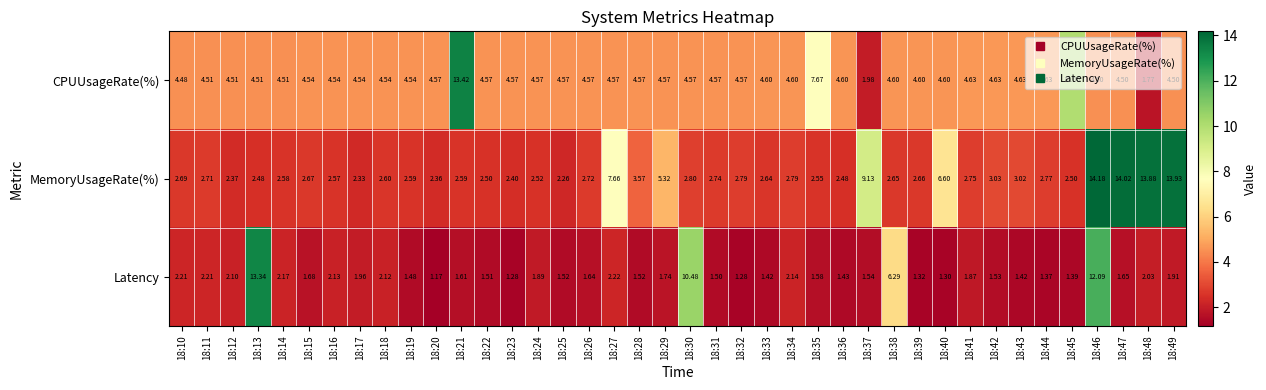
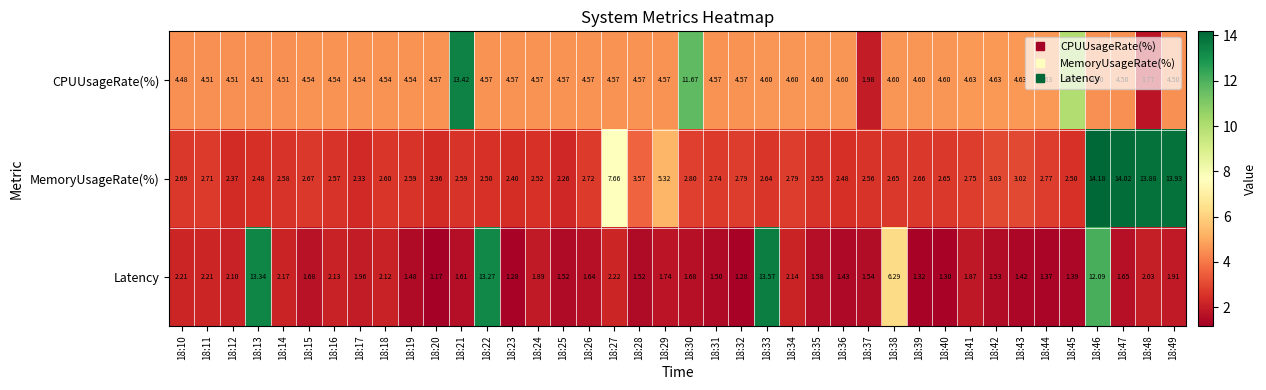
  {
    "CPUUsageRate(%)": {
      "18:10": 4.48,
      "18:11": 4.51,
      "18:12": 4.51,
      "18:13": 4.51,
      "18:14": 4.51,
      "18:15": 4.54,
      "18:16": 4.54,
      "18:17": 4.54,
      "18:18": 4.54,
      "18:19": 4.54,
      "18:20": 4.57,
      "18:21": 13.42,
      "18:22": 4.57,
      "18:23": 4.57,
      "18:24": 4.57,
      "18:25": 4.57,
      "18:26": 4.57,
      "18:27": 4.57,
      "18:28": 4.57,
      "18:29": 4.57,
-     "18:30": 4.57,
+     "18:30": 11.67,
      "18:31": 4.57,
      "18:32": 4.57,
      "18:33": 4.60,
      "18:34": 4.60,
-     "18:35": 7.67,
+     "18:35": 4.60,
      "18:36": 4.60,
      "18:37": 1.98,
      "18:38": 4.60,
      "18:39": 4.60,
      "18:40": 4.60,
      "18:41": 4.63,
      "18:42": 4.63
    },
    "MemoryUsageRate(%)": {
      "18:10": 2.69,
      "18:11": 2.71,
      "18:12": 2.37,
      "18:13": 2.48,
      "18:14": 2.58,
      "18:15": 2.67,
      "18:16": 2.57,
      "18:17": 2.33,
      "18:18": 2.60,
      "18:19": 2.59,
      "18:20": 2.36,
      "18:21": 2.59,
      "18:22": 2.50,
      "18:23": 2.40,
      "18:24": 2.52,
      "18:25": 2.26,
      "18:26": 2.72,
      "18:27": 7.66,
      "18:28": 3.57,
      "18:29": 5.32,
      "18:30": 2.80,
      "18:31": 2.74,
      "18:32": 2.79,
      "18:33": 2.64,
      "18:34": 2.79,
      "18:35": 2.55,
      "18:36": 2.48,
-     "18:37": 9.13,
+     "18:37": 2.56,
      "18:38": 2.65,
      "18:39": 2.66,
-     "18:40": 6.60,
+     "18:40": 2.65,
      "18:41": 2.75,
      "18:42": 3.03,
      "18:43": 3.02,
      "18:44": 2.77,
      "18:45": 2.50,
      "18:46": 14.18,
      "18:47": 14.02,
      "18:48": 13.88,
      "18:49": 13.93
    },
    "Latency": {
      "18:10": 2.21,
      "18:11": 2.21,
      "18:12": 2.10,
      "18:13": 13.34,
      "18:14": 2.17,
      "18:15": 1.68,
      "18:16": 2.13,
      "18:17": 1.96,
      "18:18": 2.12,
      "18:19": 1.48,
      "18:20": 1.17,
      "18:21": 1.61,
-     "18:22": 1.51,
+     "18:22": 13.27,
      "18:23": 1.28,
      "18:24": 1.89,
      "18:25": 1.52,
      "18:26": 1.64,
      "18:27": 2.22,
      "18:28": 1.52,
      "18:29": 1.74,
-     "18:30": 10.48,
+     "18:30": 1.68,
      "18:31": 1.50,
      "18:32": 1.28,
-     "18:33": 1.42,
+     "18:33": 13.57,
      "18:34": 2.14,
      "18:35": 1.58,
      "18:36": 1.43,
      "18:37": 1.54,
      "18:38": 6.29,
      "18:39": 1.32,
      "18:40": 1.30,
      "18:41": 1.87,
      "18:42": 1.53,
      "18:43": 1.42,
      "18:44": 1.37,
      "18:45": 1.39,
      "18:46": 12.09,
      "18:47": 1.65,
      "18:48": 2.03,
      "18:49": 1.91
    }
  }
